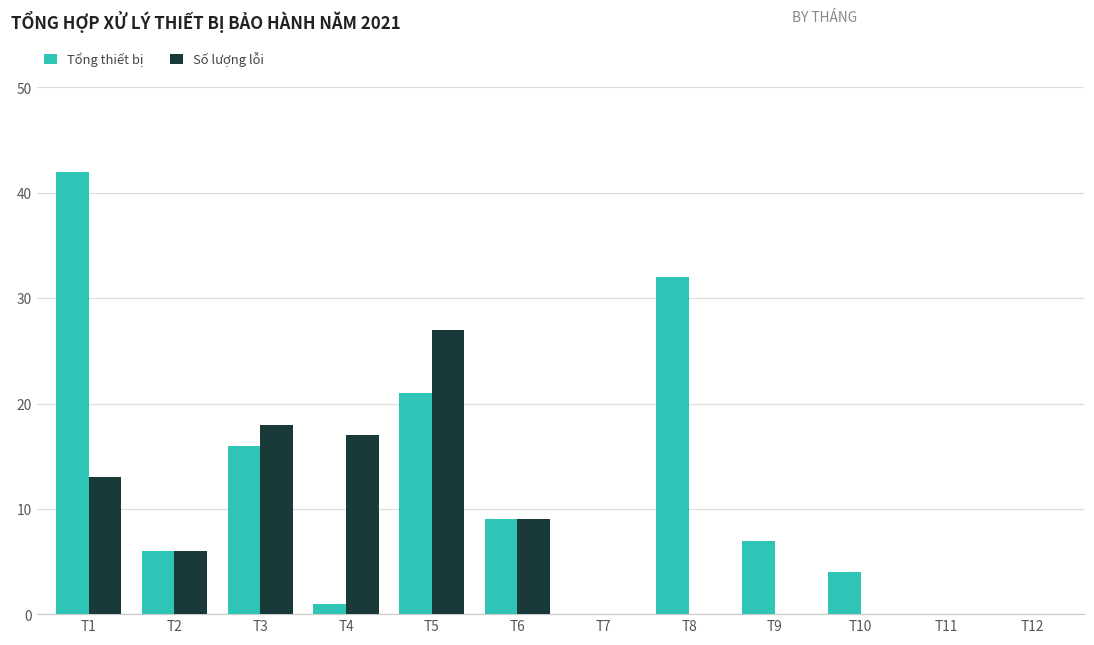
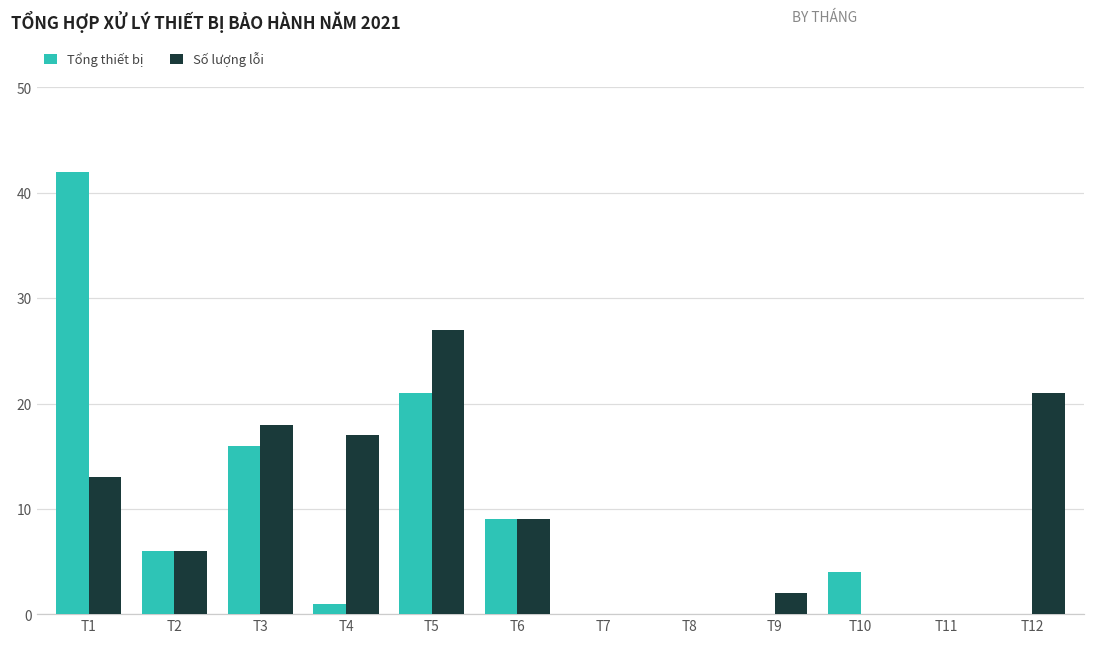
  {
    "Tổng thiết bị": {
      "T1": 42,
      "T2": 6,
      "T3": 16,
      "T4": 1,
      "T5": 21,
      "T6": 9,
      "T7": 0,
-     "T8": 32,
-     "T9": 7,
+     "T8": 0,
+     "T9": 0,
      "T10": 4,
      "T11": 0,
      "T12": 0
    },
    "Số lượng lỗi": {
      "T1": 13,
      "T2": 6,
      "T3": 18,
      "T4": 17,
      "T5": 27,
      "T6": 9,
      "T7": 0,
      "T8": 0,
-     "T9": 0,
+     "T9": 2,
      "T10": 0,
      "T11": 0,
-     "T12": 0
+     "T12": 21
    }
  }
